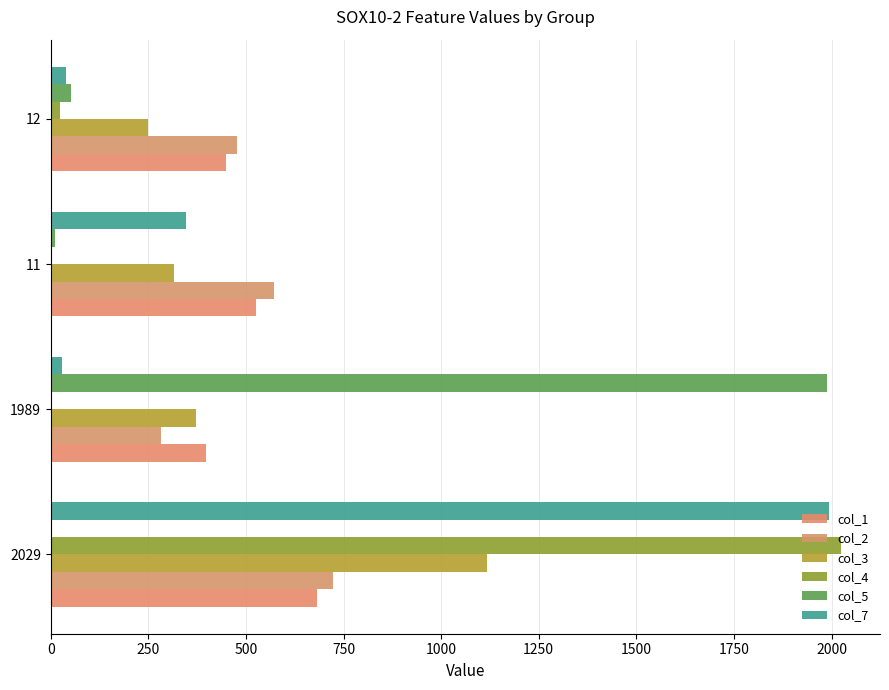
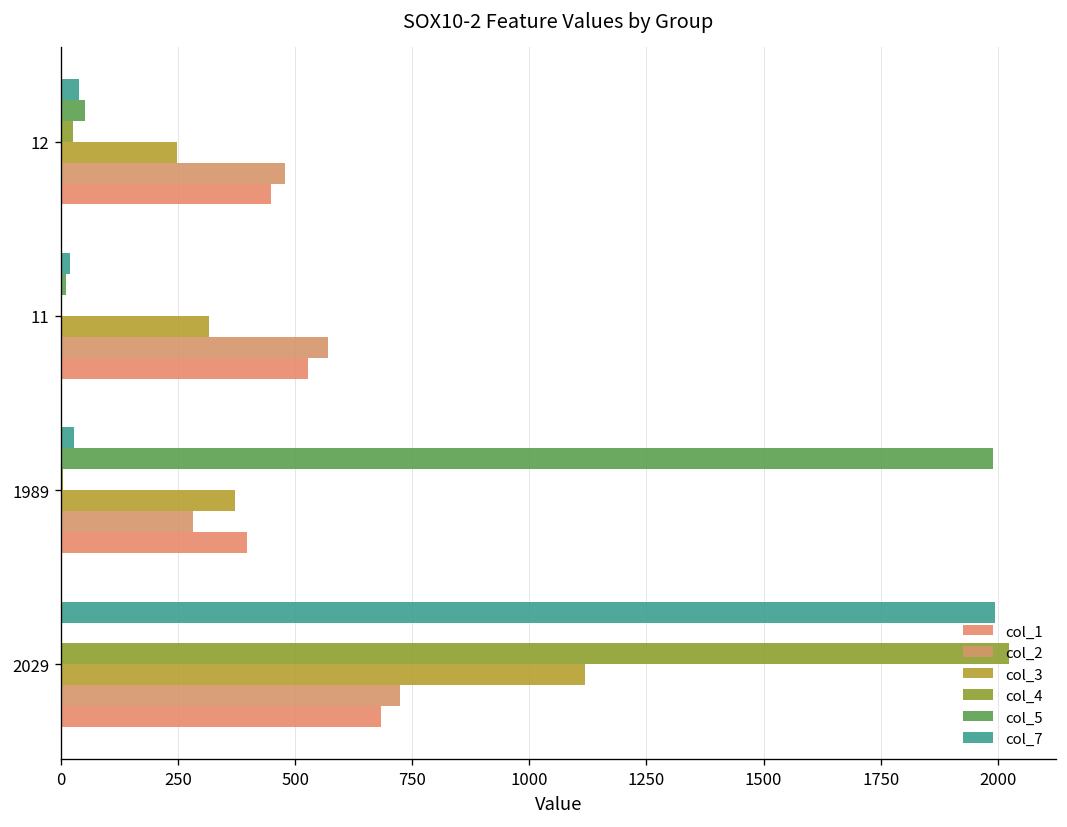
  {
    "col_7": {
      "12": 40,
-     "11": 350,
+     "11": 20,
      "1989": 30,
      "2029": 1990
    }
  }
